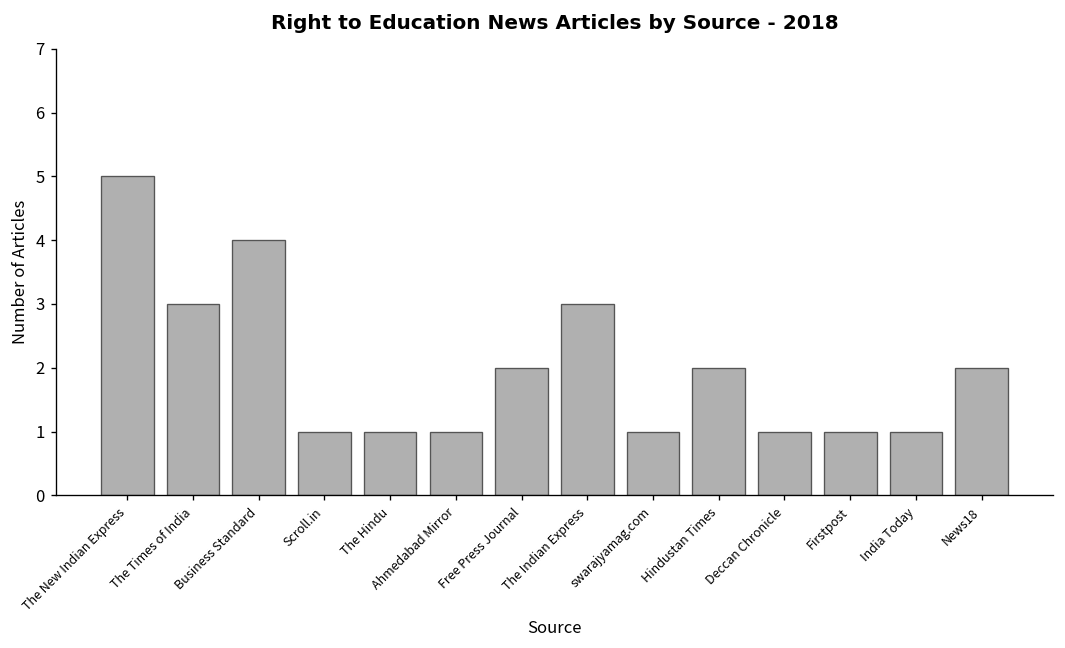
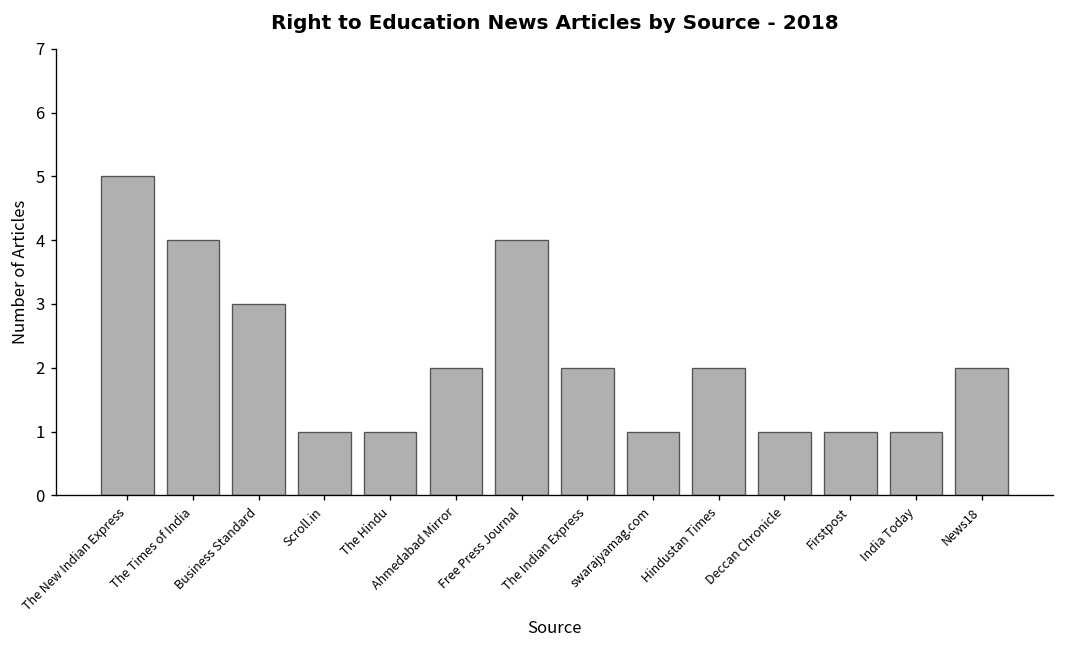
  {
    "The New Indian Express": 5,
-   "The Times of India": 3,
-   "Business Standard": 4,
+   "The Times of India": 4,
+   "Business Standard": 3,
    "Scroll.in": 1,
    "The Hindu": 1,
-   "Ahmedabad Mirror": 1,
-   "Free Press Journal": 2,
-   "The Indian Express": 3,
+   "Ahmedabad Mirror": 2,
+   "Free Press Journal": 4,
+   "The Indian Express": 2,
    "swarajyamag.com": 1,
    "Hindustan Times": 2,
    "Deccan Chronicle": 1,
    "Firstpost": 1,
    "India Today": 1,
    "News18": 2
  }
